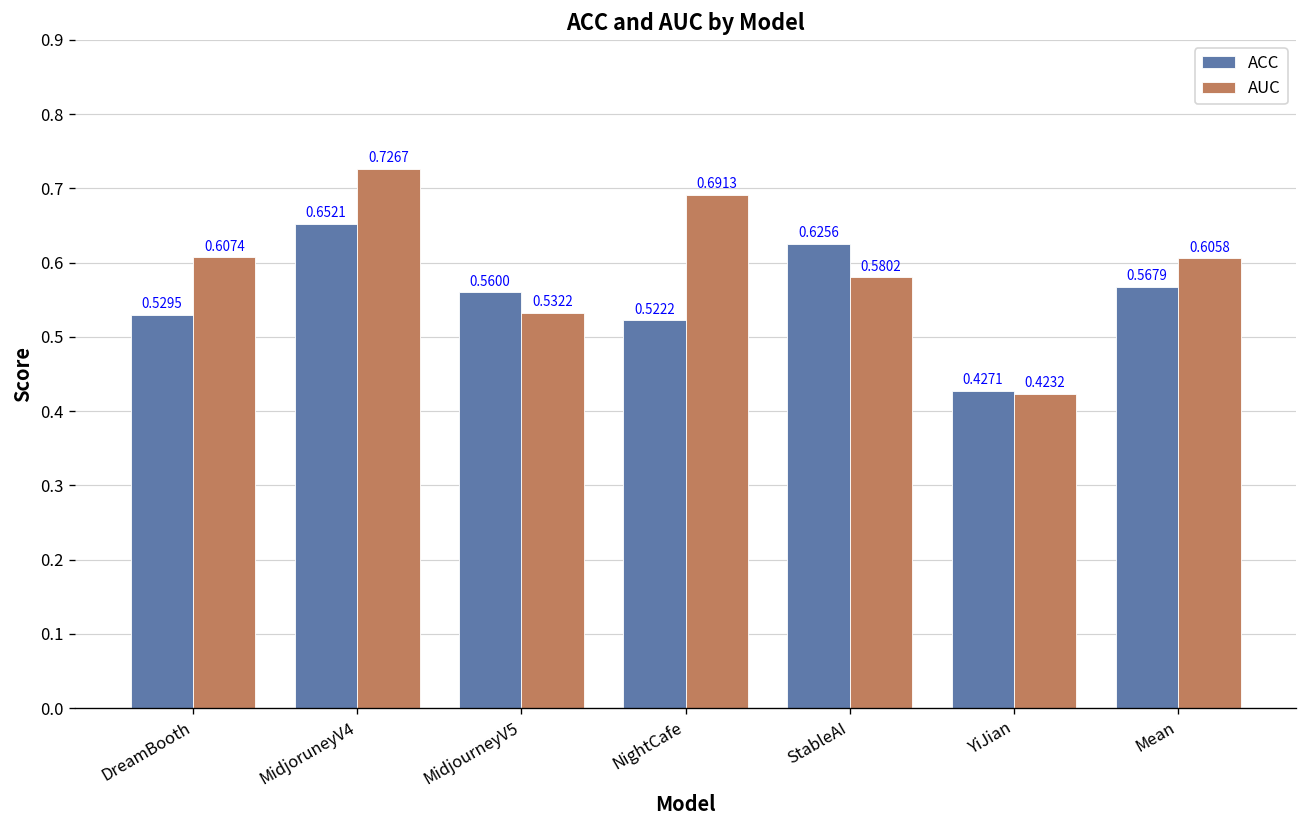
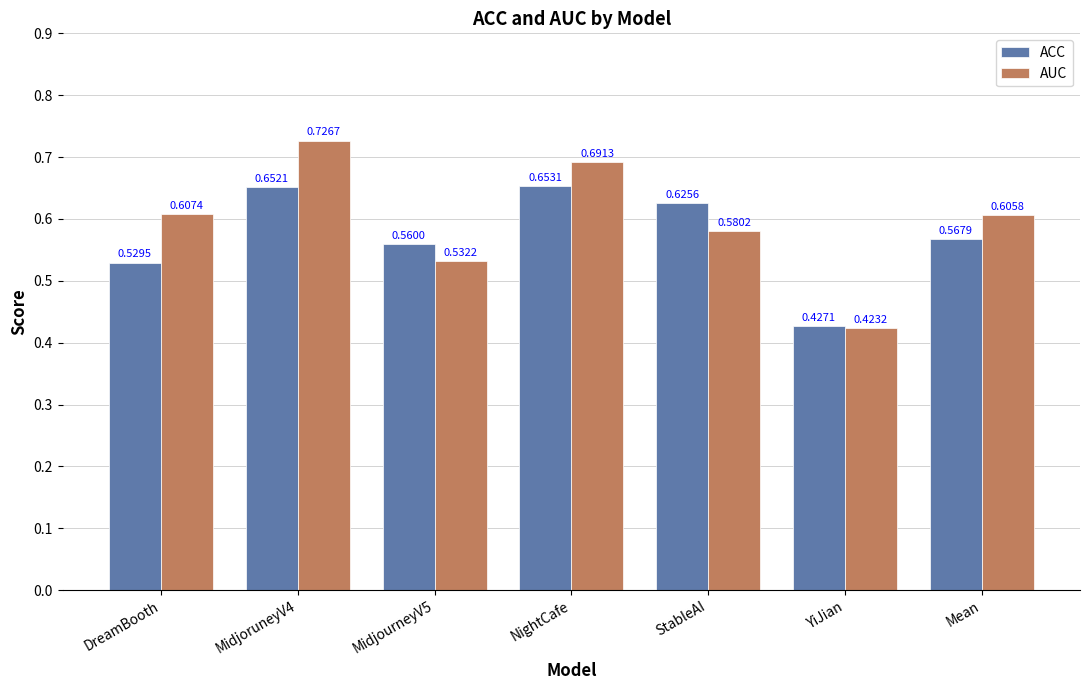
  {
    "ACC": {
      "DreamBooth": 0.5295,
      "MidjoruneyV4": 0.6521,
      "MidjourneyV5": 0.5600,
-     "NightCafe": 0.5222,
+     "NightCafe": 0.6531,
      "StableAI": 0.6256,
      "YiJian": 0.4271,
      "Mean": 0.5679
    },
    "AUC": {
      "DreamBooth": 0.6074,
      "MidjoruneyV4": 0.7267,
      "MidjourneyV5": 0.5322,
      "NightCafe": 0.6913,
      "StableAI": 0.5802,
      "YiJian": 0.4232,
      "Mean": 0.6058
    }
  }
